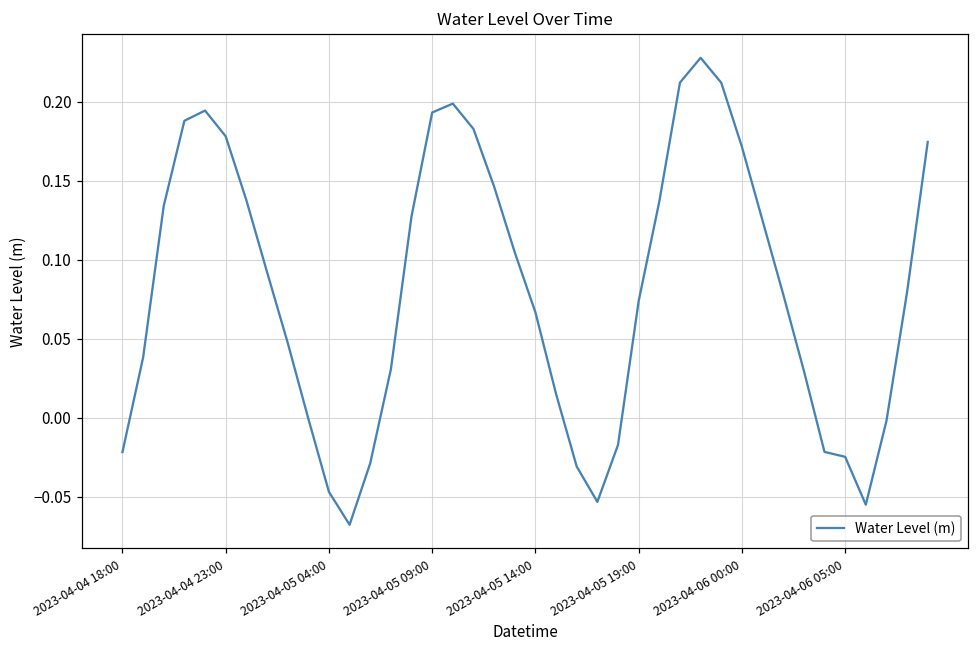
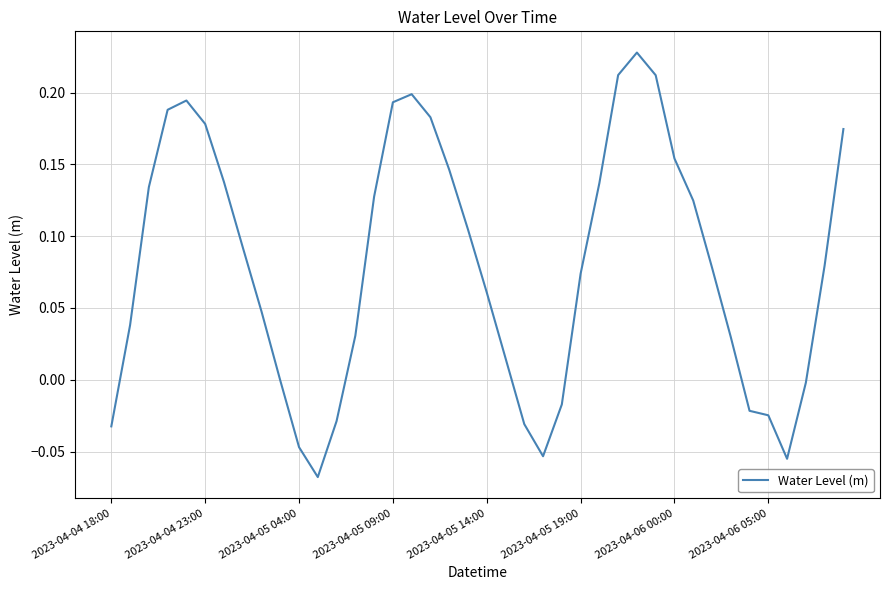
  {
-   "2023-04-04 18:00": -0.022,
+   "2023-04-04 18:00": -0.032,
    "2023-04-04 23:00": 0.178,
    "2023-04-05 04:00": -0.047,
    "2023-04-05 09:00": 0.193,
-   "2023-04-05 14:00": 0.067,
+   "2023-04-05 14:00": 0.061,
    "2023-04-05 19:00": 0.074,
-   "2023-04-06 00:00": 0.172,
+   "2023-04-06 00:00": 0.154,
    "2023-04-06 05:00": -0.025
  }
